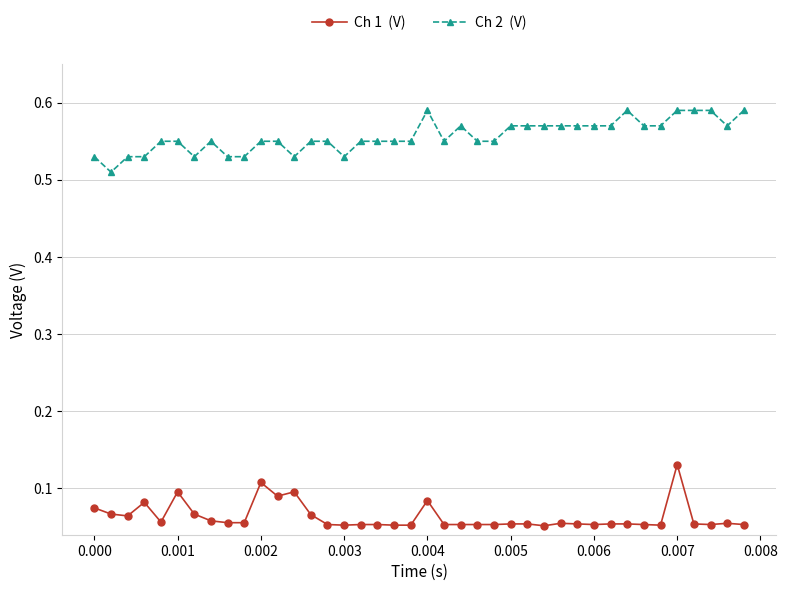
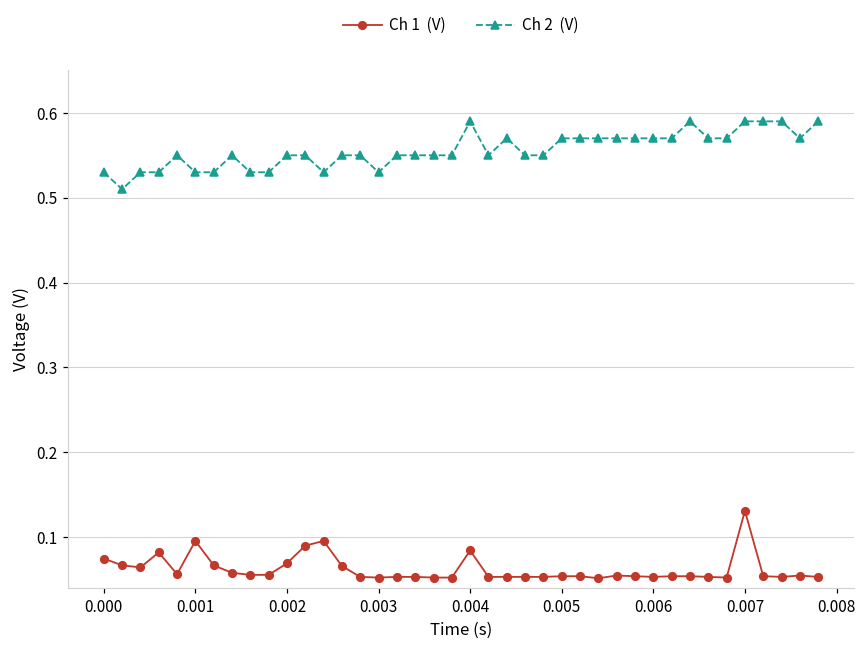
  {
    "Ch 1 (V)": {
      "0.000": 0.07,
      "0.001": 0.10,
-     "0.002": 0.11,
+     "0.002": 0.07,
      "0.003": 0.05,
      "0.004": 0.08,
      "0.005": 0.05,
      "0.006": 0.05,
      "0.007": 0.13
    },
    "Ch 2 (V)": {
      "0.000": 0.53,
-     "0.001": 0.55,
+     "0.001": 0.53,
      "0.002": 0.55,
      "0.003": 0.53,
      "0.004": 0.59,
      "0.005": 0.57,
      "0.006": 0.57,
      "0.007": 0.59
    }
  }
